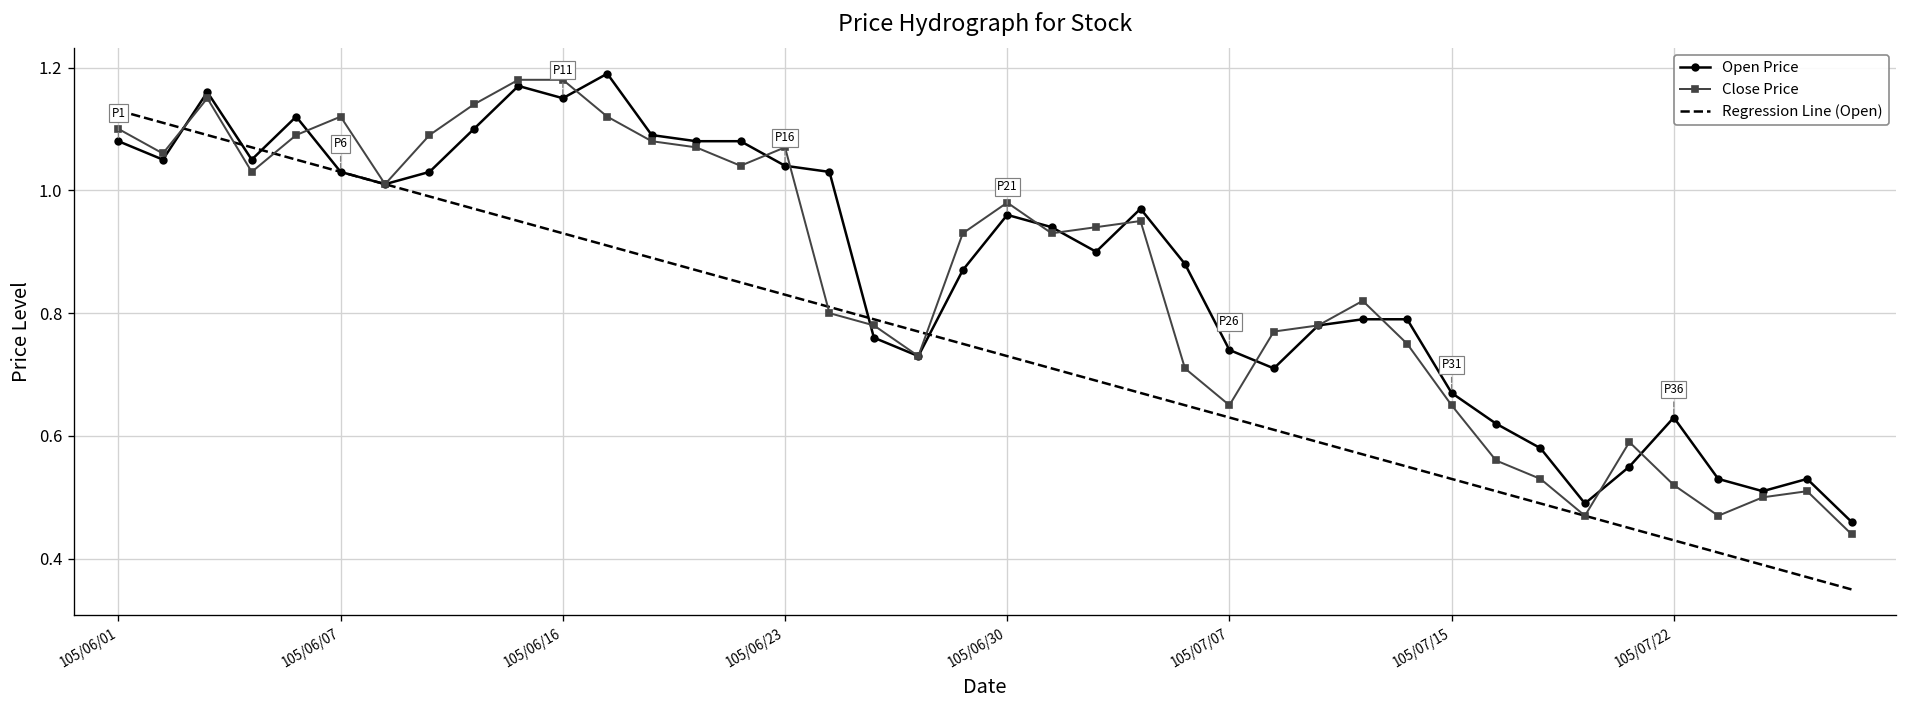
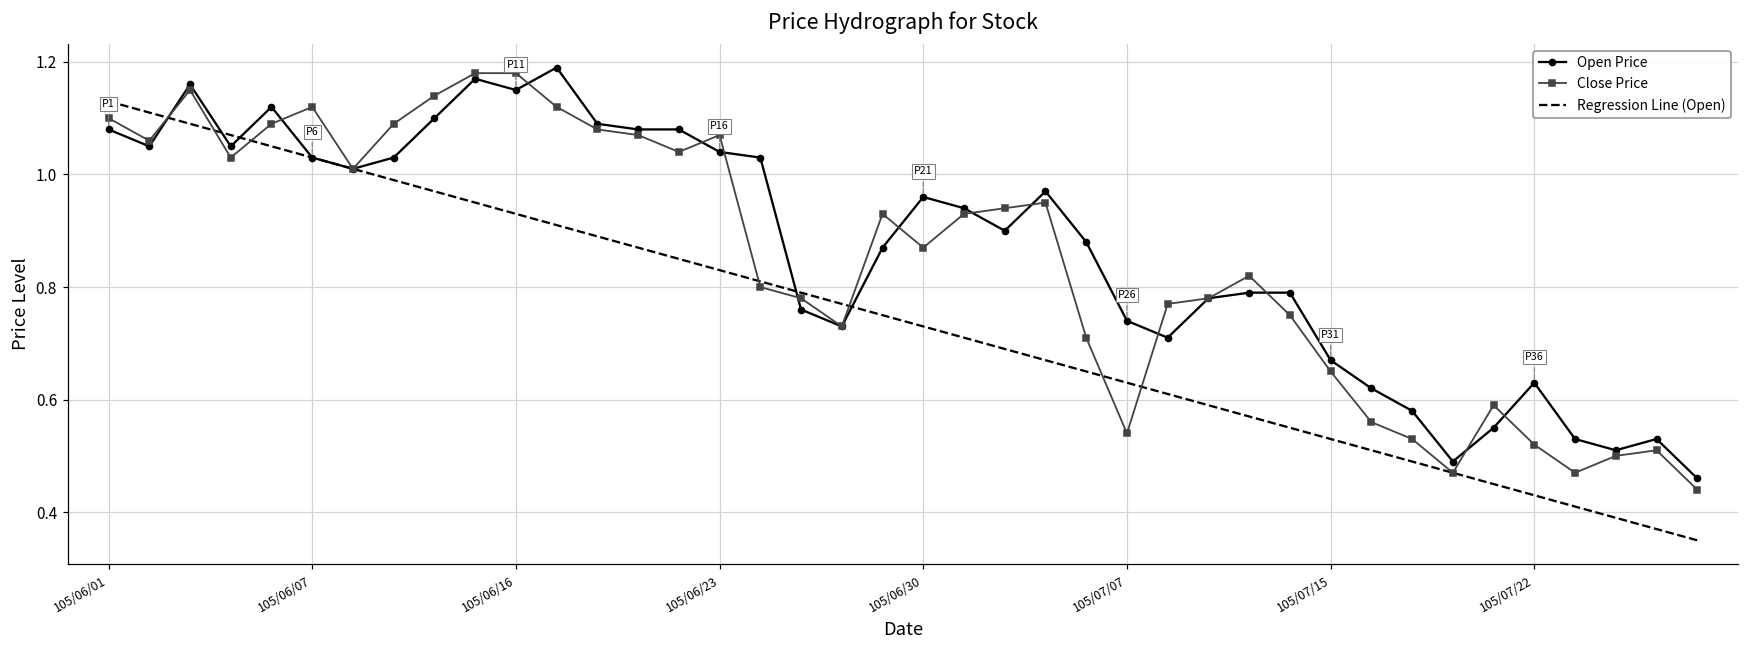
  {
    "Close Price": {
      "105/06/01": 1.10,
      "105/06/07": 1.12,
      "105/06/16": 1.18,
      "105/06/23": 1.07,
-     "105/06/30": 0.98,
-     "105/07/07": 0.65,
+     "105/06/30": 0.87,
+     "105/07/07": 0.54,
      "105/07/15": 0.65,
      "105/07/22": 0.52
    }
  }
